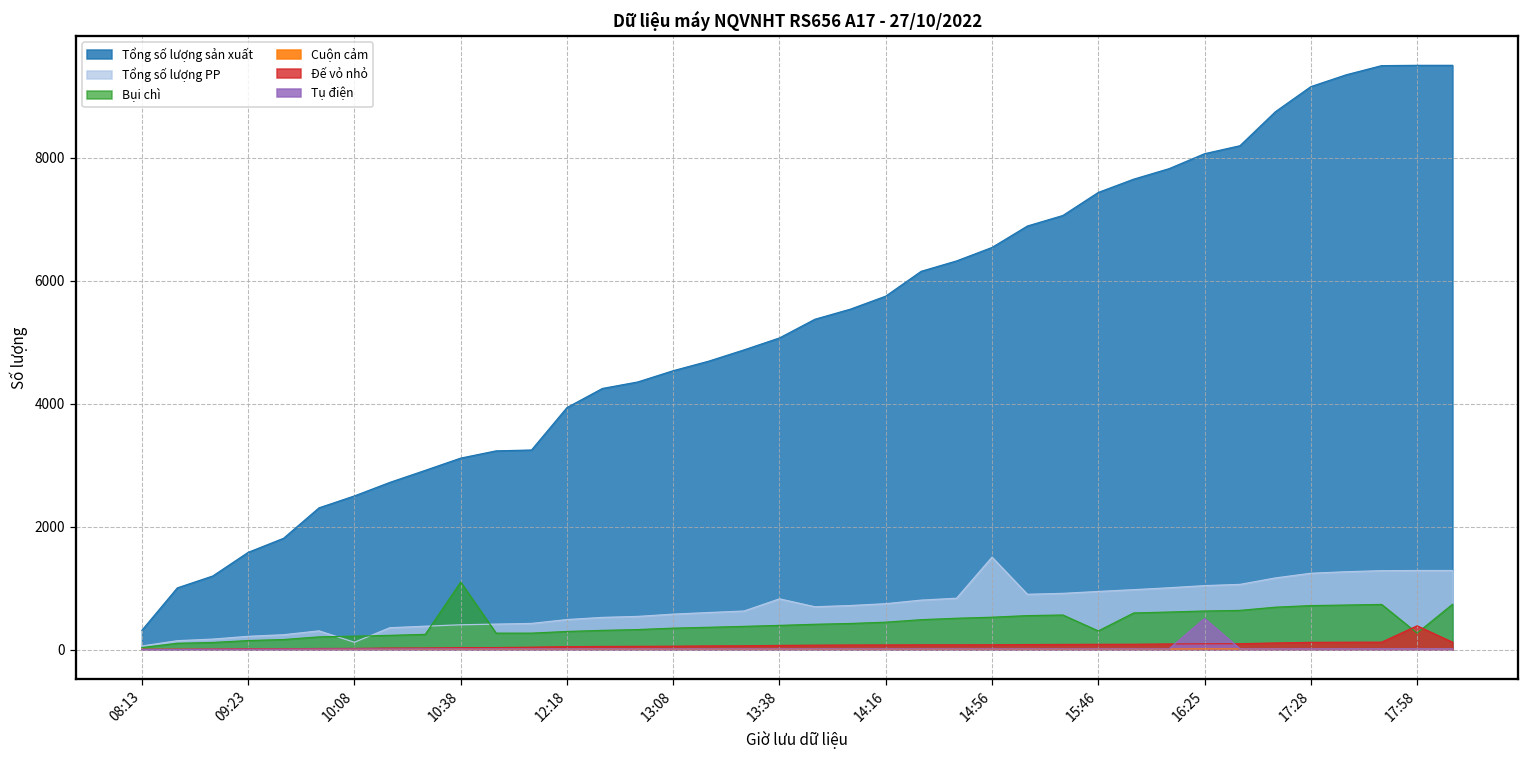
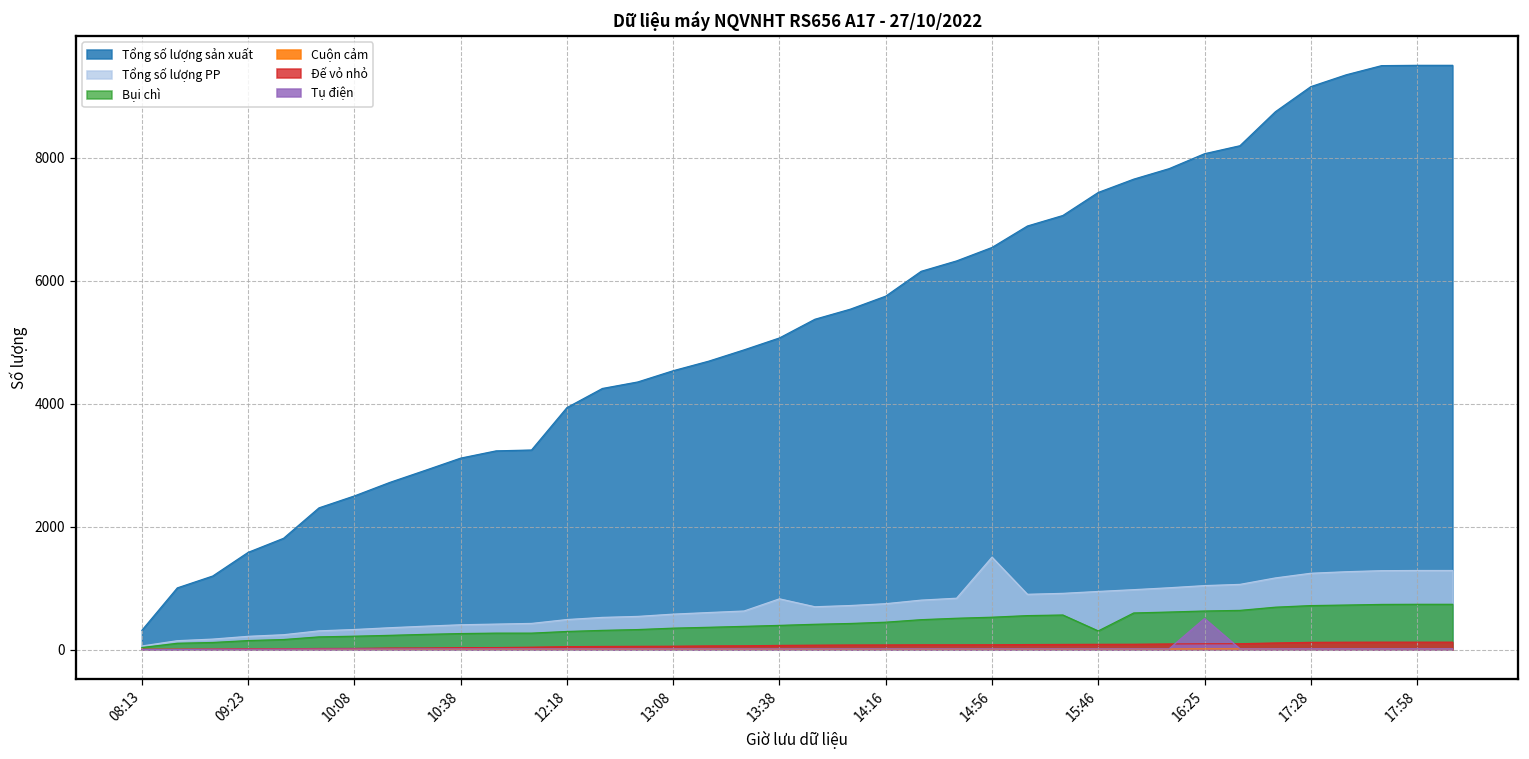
  {
    "Tổng số lượng sản xuất": {
      "08:13": 300,
      "09:23": 1600,
      "10:08": 2500,
      "10:38": 3100,
      "12:18": 3900,
      "13:08": 4500,
      "13:38": 5100,
      "14:16": 5800,
      "14:56": 6500,
      "15:46": 7400,
      "16:25": 8100,
      "17:28": 9200,
      "17:58": 9500
    },
    "Tổng số lượng PP": {
      "09:23": 200,
-     "10:08": 100,
+     "10:08": 300,
      "10:38": 400,
      "12:18": 500,
      "13:08": 600,
      "13:38": 800,
      "14:16": 700,
      "14:56": 1500,
      "15:46": 900,
      "16:25": 1000,
      "17:28": 1200,
      "17:58": 1300
    },
    "Bụi chì": {
      "09:23": 100,
      "10:08": 200,
-     "10:38": 1100,
+     "10:38": 300,
      "12:18": 300,
      "13:08": 300,
      "13:38": 400,
      "14:16": 400,
      "14:56": 500,
      "15:46": 300,
      "16:25": 600,
      "17:28": 700,
-     "17:58": 300
+     "17:58": 700
    },
    "Cuộn cảm": {
      "16:25": 0
    },
    "Đế vỏ nhỏ": {
      "13:38": 100,
      "14:16": 100,
      "14:56": 100,
      "15:46": 100,
      "16:25": 100,
      "17:28": 100,
-     "17:58": 400
+     "17:58": 100
    },
    "Tụ điện": {
      "16:25": 500
    }
  }
